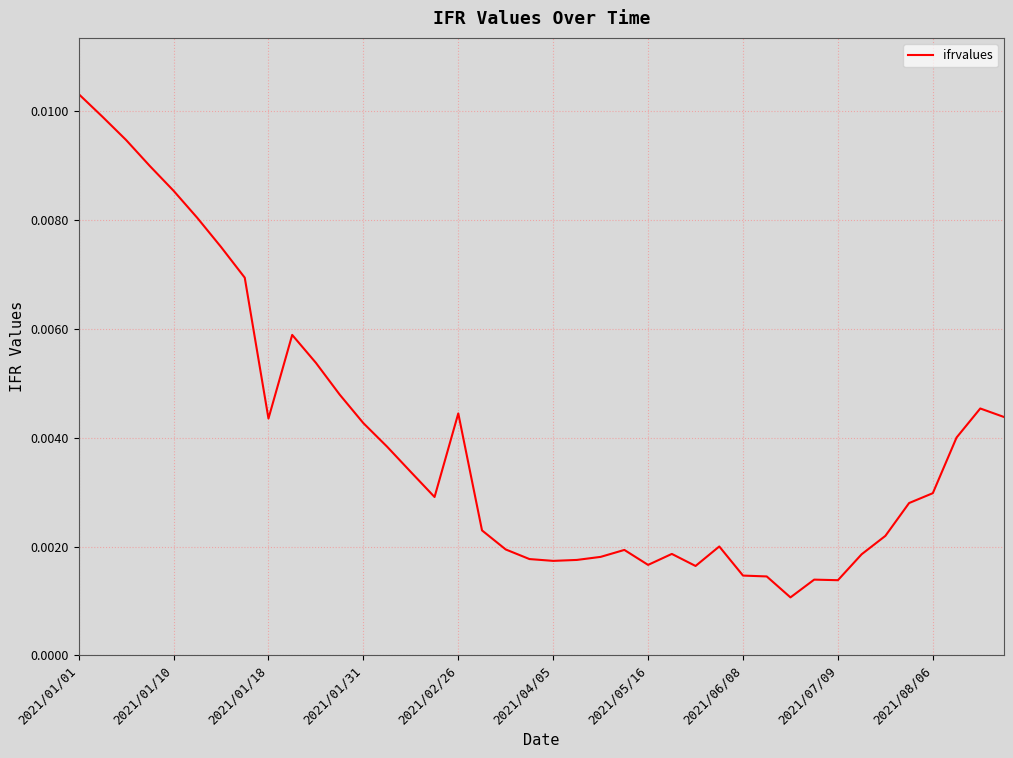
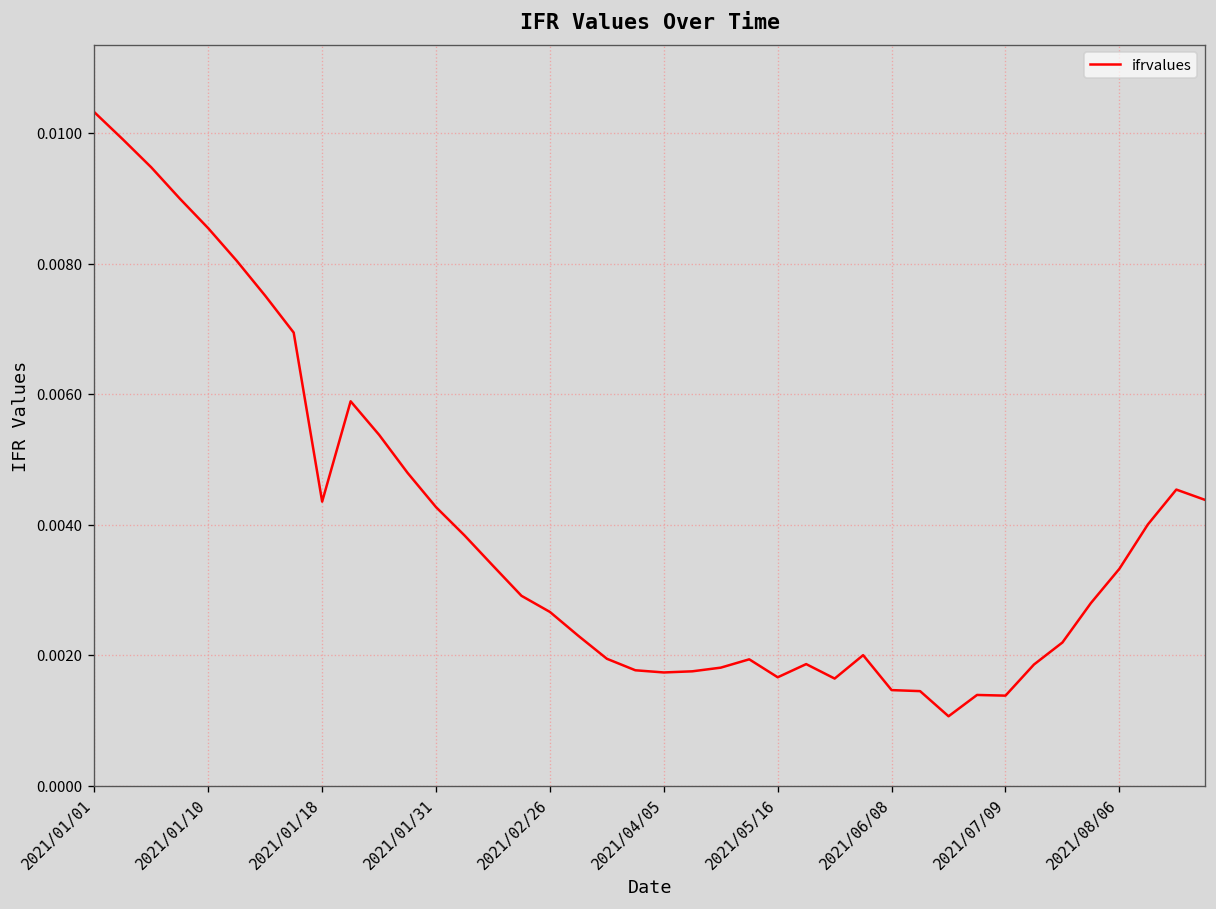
  {
    "2021/01/01": 0.0103,
    "2021/01/10": 0.0085,
    "2021/01/18": 0.0044,
    "2021/01/31": 0.0043,
-   "2021/02/26": 0.0044,
+   "2021/02/26": 0.0027,
    "2021/04/05": 0.0017,
    "2021/05/16": 0.0017,
    "2021/06/08": 0.0015,
    "2021/07/09": 0.0014,
-   "2021/08/06": 0.0030
+   "2021/08/06": 0.0033
  }
